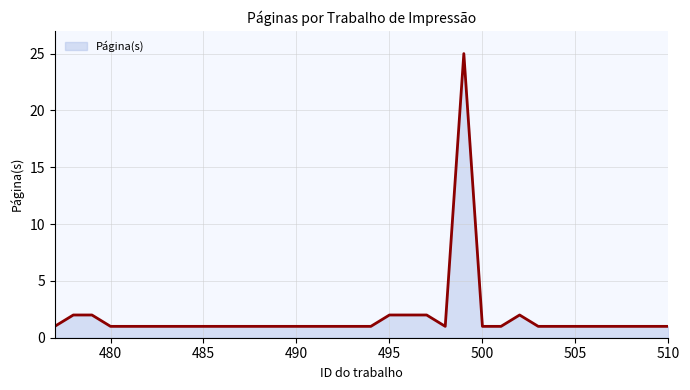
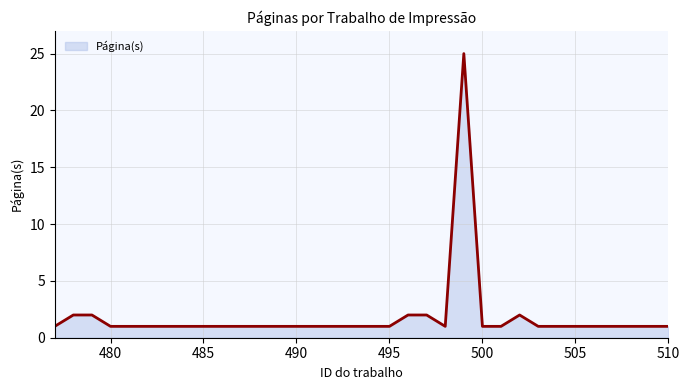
  {
    "480": 1,
    "485": 1,
    "490": 1,
-   "495": 2,
+   "495": 1,
    "500": 1,
    "505": 1,
    "510": 1
  }
